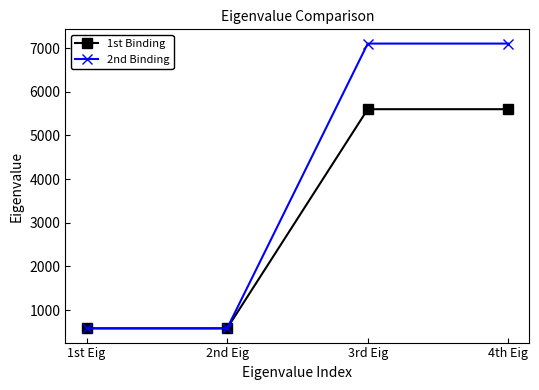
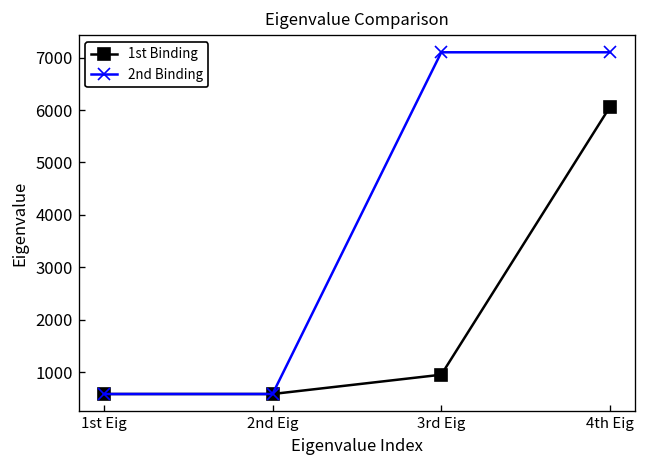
  {
    "1st Binding": {
-     "3rd Eig": 5600,
-     "4th Eig": 5600
+     "3rd Eig": 900,
+     "4th Eig": 6100
    },
    "2nd Binding": {
      "3rd Eig": 7100,
      "4th Eig": 7100
    }
  }
